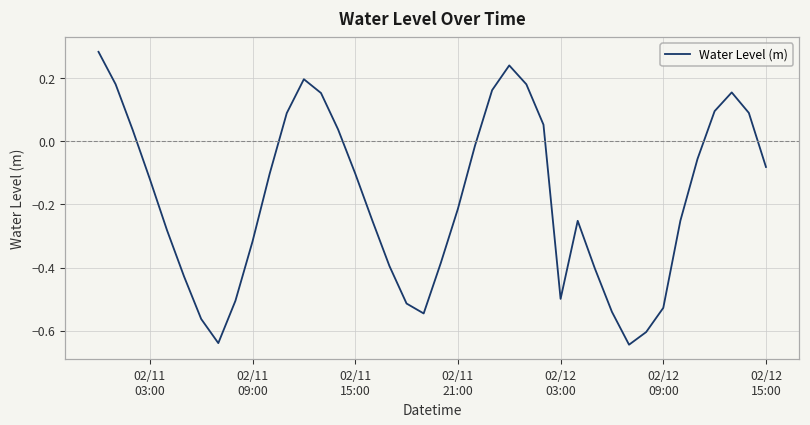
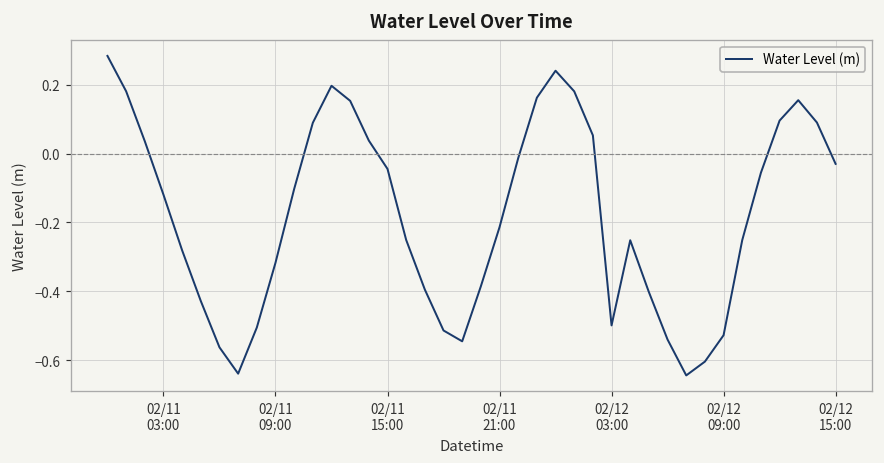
  {
    "02/11 03:00": -0.12,
    "02/11 09:00": -0.32,
-   "02/11 15:00": -0.10,
+   "02/11 15:00": -0.04,
    "02/11 21:00": -0.21,
    "02/12 03:00": -0.50,
    "02/12 09:00": -0.53,
-   "02/12 15:00": -0.08
+   "02/12 15:00": -0.03
  }
